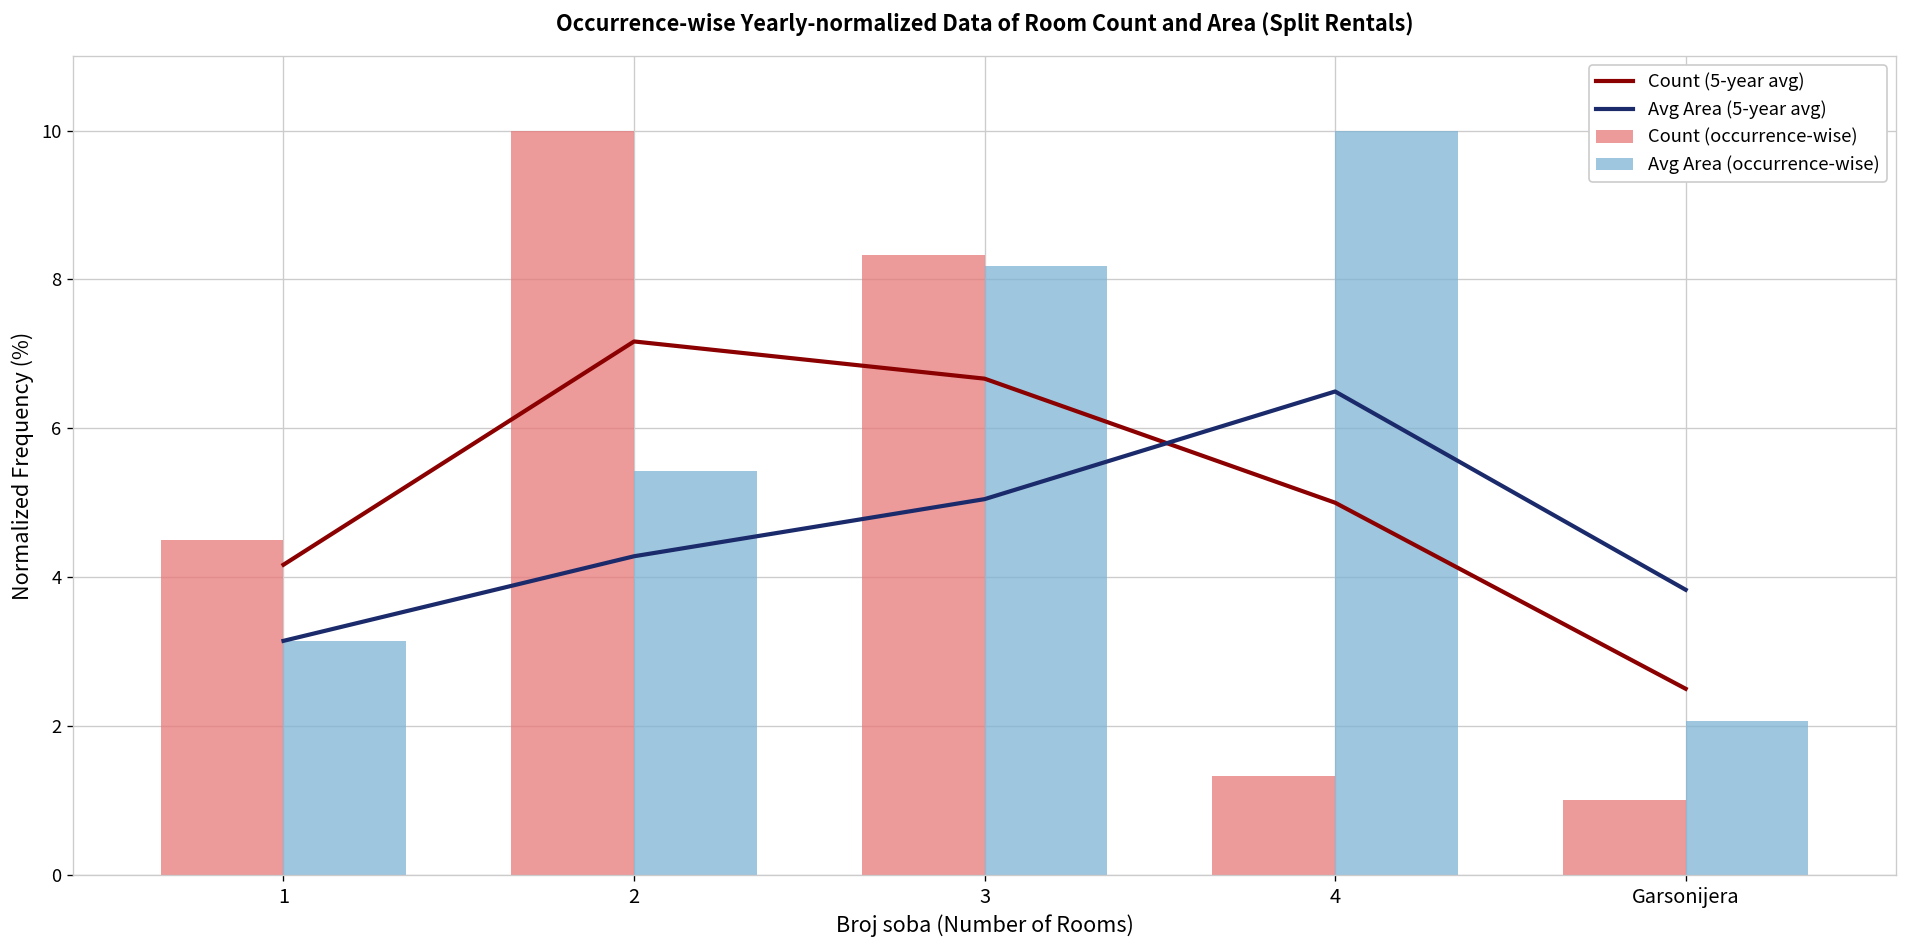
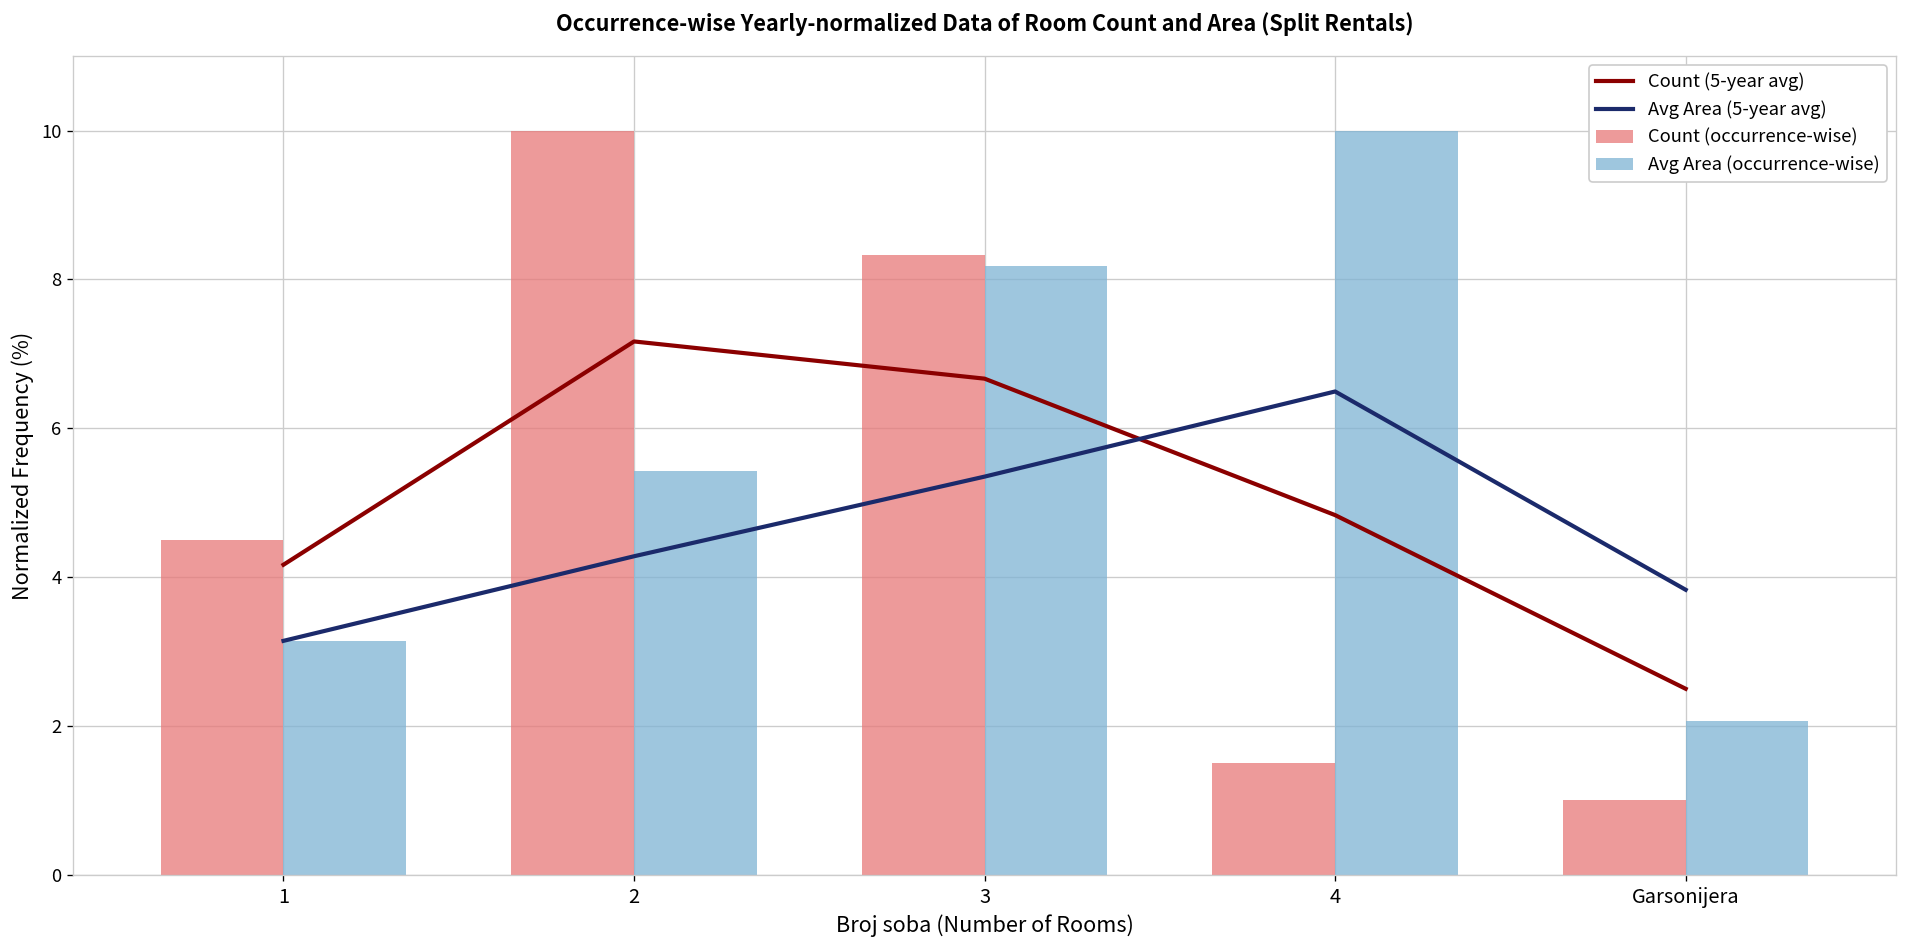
  {
    "Count (occurrence-wise)": {
      "1": 4.5,
      "2": 10.0,
      "3": 8.3,
-     "4": 1.3,
+     "4": 1.5,
      "Garsonijera": 1.0
    },
    "Count (5-year avg)": {
      "1": 4.2,
      "2": 7.2,
      "3": 6.7,
-     "4": 5.0,
+     "4": 4.8,
      "Garsonijera": 2.5
    },
    "Avg Area (5-year avg)": {
      "1": 3.1,
      "2": 4.3,
-     "3": 5.0,
+     "3": 5.4,
      "4": 6.5,
      "Garsonijera": 3.8
    },
    "Avg Area (occurrence-wise)": {
      "1": 3.1,
      "2": 5.4,
      "3": 8.2,
      "4": 10.0,
      "Garsonijera": 2.1
    }
  }
